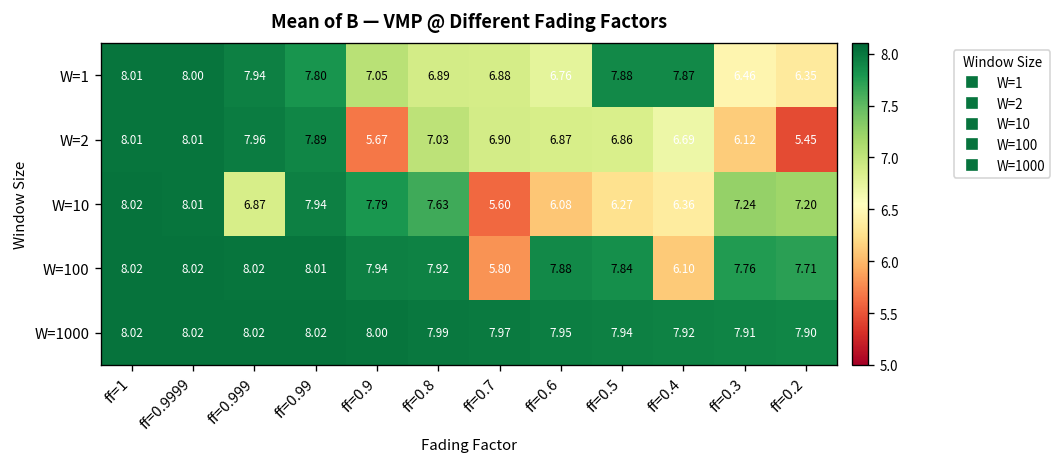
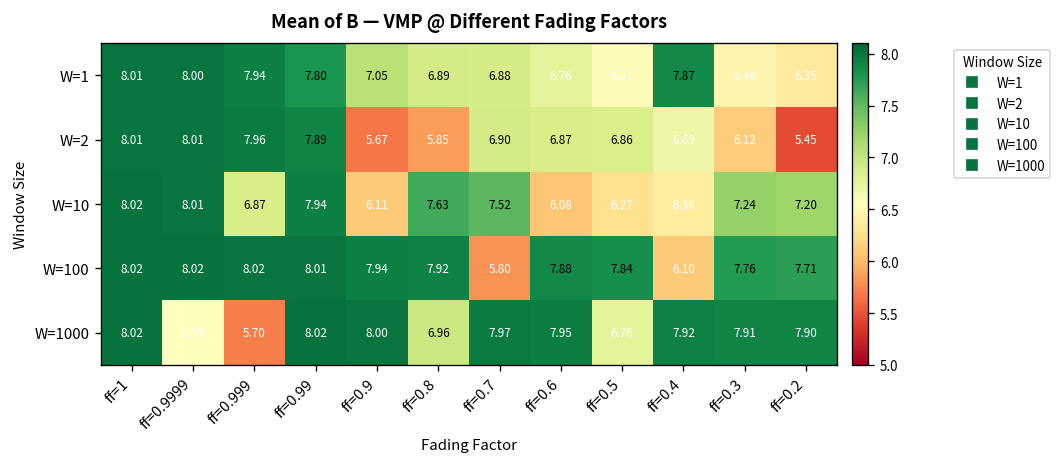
  {
    "W=1": {
      "ff=1": 8.01,
      "ff=0.9999": 8.00,
      "ff=0.999": 7.94,
      "ff=0.99": 7.80,
      "ff=0.9": 7.05,
      "ff=0.8": 6.89,
      "ff=0.7": 6.88,
      "ff=0.6": 6.76,
-     "ff=0.5": 7.88,
+     "ff=0.5": 6.51,
      "ff=0.4": 7.87,
      "ff=0.3": 6.46,
      "ff=0.2": 6.35
    },
    "W=2": {
      "ff=1": 8.01,
      "ff=0.9999": 8.01,
      "ff=0.999": 7.96,
      "ff=0.99": 7.89,
      "ff=0.9": 5.67,
-     "ff=0.8": 7.03,
+     "ff=0.8": 5.85,
      "ff=0.7": 6.90,
      "ff=0.6": 6.87,
      "ff=0.5": 6.86,
      "ff=0.4": 6.69,
      "ff=0.3": 6.12,
      "ff=0.2": 5.45
    },
    "W=10": {
      "ff=1": 8.02,
      "ff=0.9999": 8.01,
      "ff=0.999": 6.87,
      "ff=0.99": 7.94,
-     "ff=0.9": 7.79,
+     "ff=0.9": 6.11,
      "ff=0.8": 7.63,
-     "ff=0.7": 5.60,
+     "ff=0.7": 7.52,
      "ff=0.6": 6.08,
      "ff=0.5": 6.27,
      "ff=0.4": 6.36,
      "ff=0.3": 7.24,
      "ff=0.2": 7.20
    },
    "W=100": {
      "ff=1": 8.02,
      "ff=0.9999": 8.02,
      "ff=0.999": 8.02,
      "ff=0.99": 8.01,
      "ff=0.9": 7.94,
      "ff=0.8": 7.92,
      "ff=0.7": 5.80,
      "ff=0.6": 7.88,
      "ff=0.5": 7.84,
      "ff=0.4": 6.10,
      "ff=0.3": 7.76,
      "ff=0.2": 7.71
    },
    "W=1000": {
      "ff=1": 8.02,
-     "ff=0.9999": 8.02,
-     "ff=0.999": 8.02,
+     "ff=0.9999": 6.55,
+     "ff=0.999": 5.70,
      "ff=0.99": 8.02,
      "ff=0.9": 8.00,
-     "ff=0.8": 7.99,
+     "ff=0.8": 6.96,
      "ff=0.7": 7.97,
      "ff=0.6": 7.95,
-     "ff=0.5": 7.94,
+     "ff=0.5": 6.76,
      "ff=0.4": 7.92,
      "ff=0.3": 7.91,
      "ff=0.2": 7.90
    }
  }
